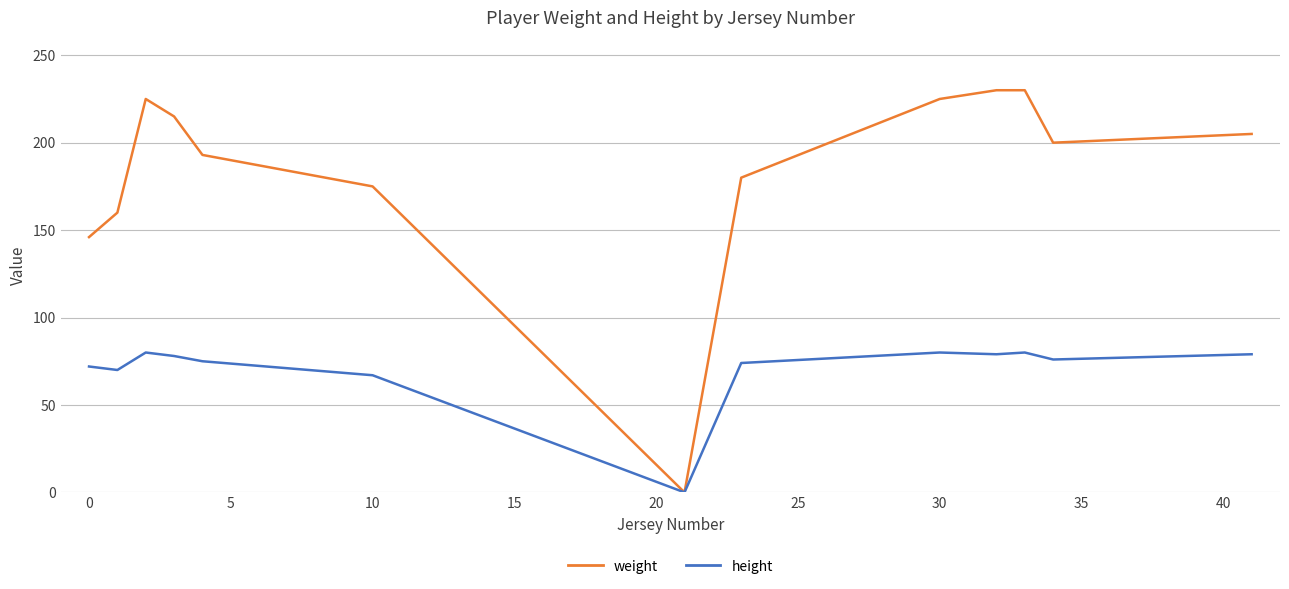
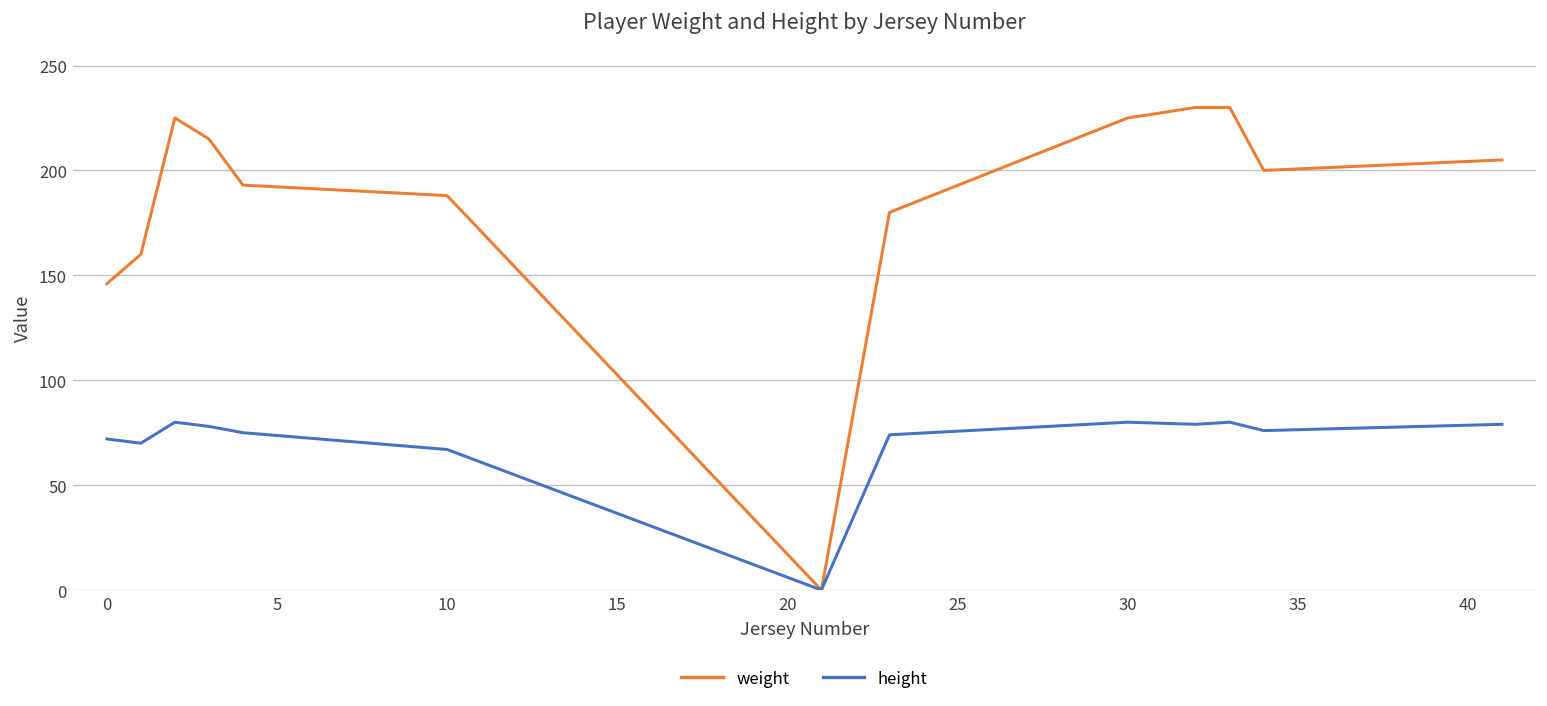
  {
    "weight": {
      "0": 146,
-     "10": 175,
+     "10": 188,
      "30": 225
    },
    "height": {
      "0": 72,
      "10": 67,
      "30": 80
    }
  }
